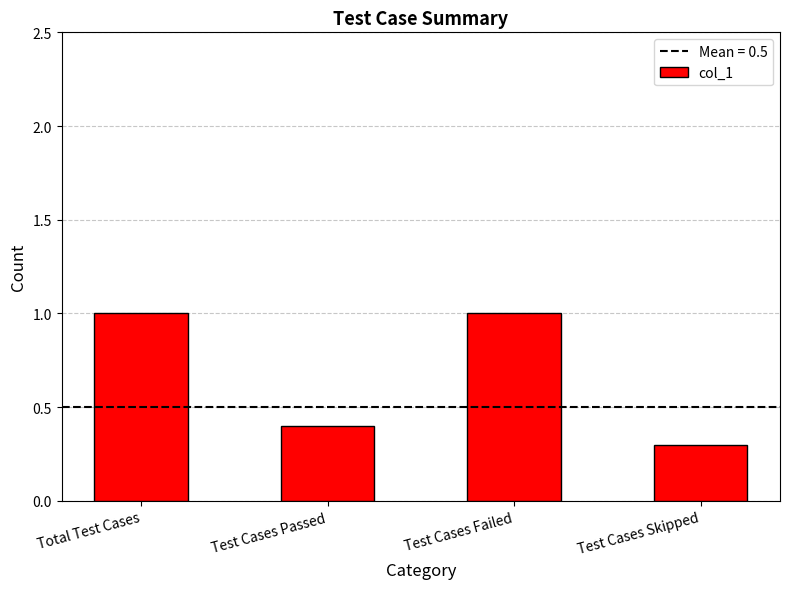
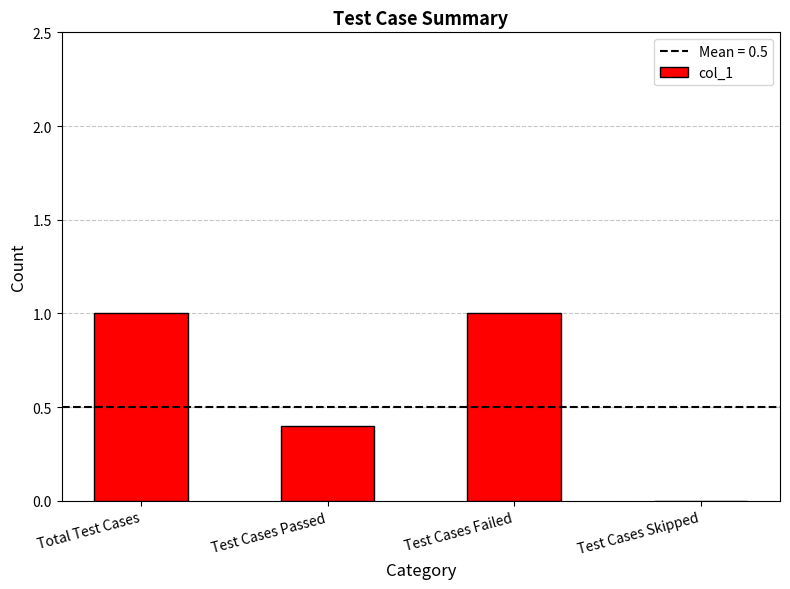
  {
    "Total Test Cases": 1.0,
    "Test Cases Passed": 0.4,
    "Test Cases Failed": 1.0,
-   "Test Cases Skipped": 0.3
+   "Test Cases Skipped": 0.0
  }
